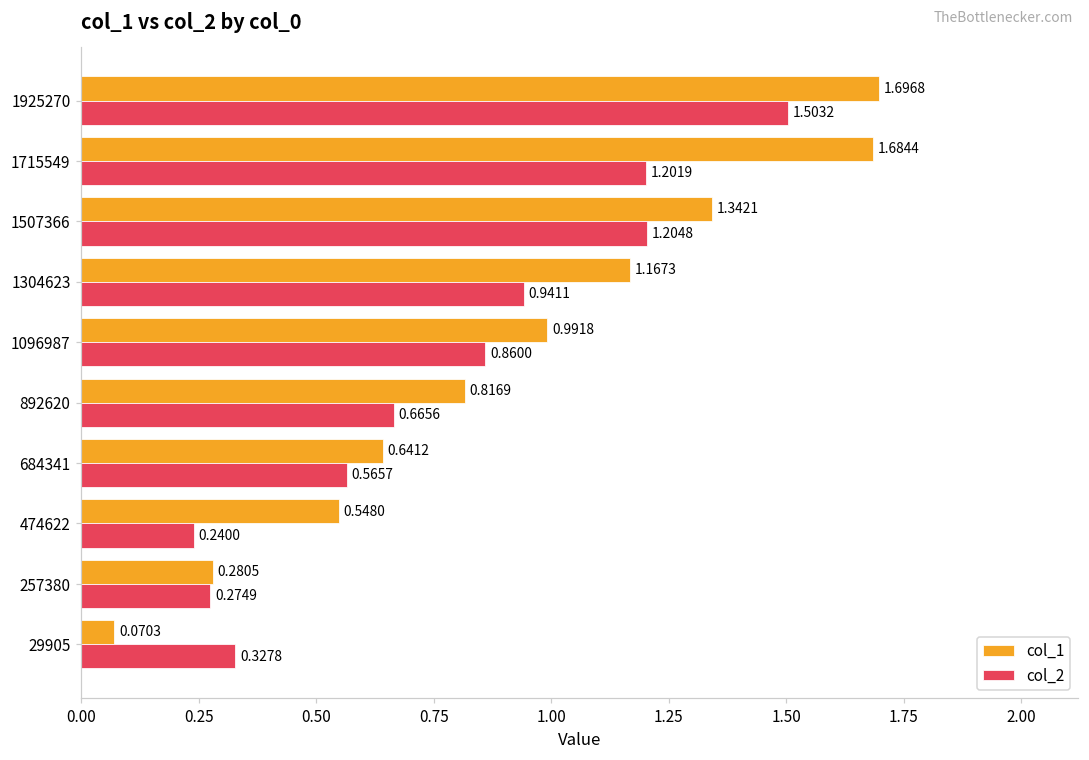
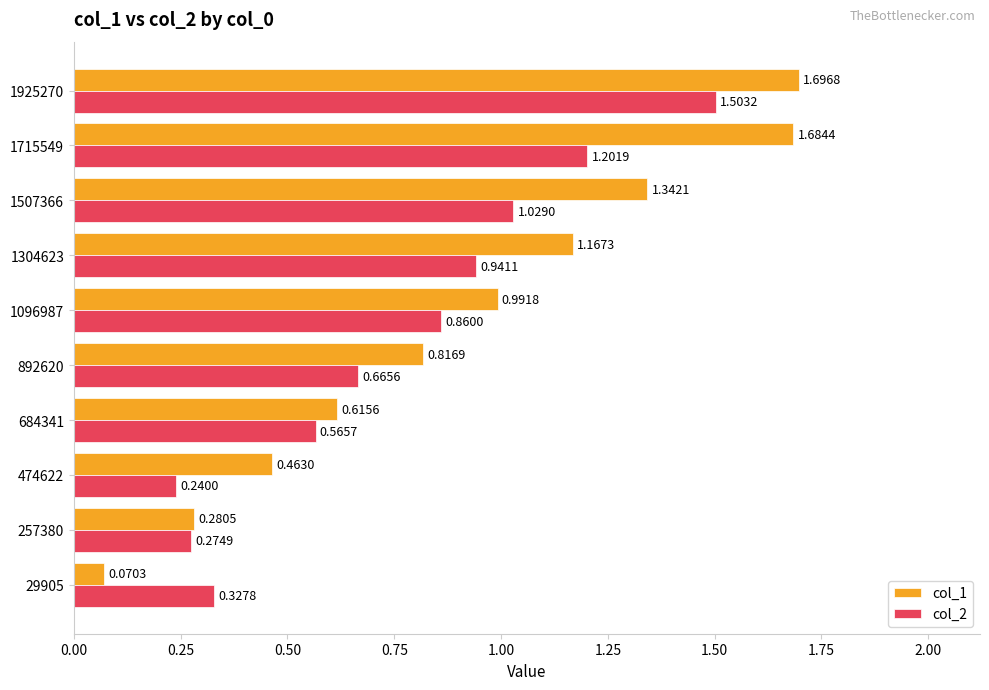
  {
    "col_1": {
      "1925270": 1.6968,
      "1715549": 1.6844,
      "1507366": 1.3421,
      "1304623": 1.1673,
      "1096987": 0.9918,
      "892620": 0.8169,
-     "684341": 0.6412,
-     "474622": 0.5480,
+     "684341": 0.6156,
+     "474622": 0.4630,
      "257380": 0.2805,
      "29905": 0.0703
    },
    "col_2": {
      "1925270": 1.5032,
      "1715549": 1.2019,
-     "1507366": 1.2048,
+     "1507366": 1.0290,
      "1304623": 0.9411,
      "1096987": 0.8600,
      "892620": 0.6656,
      "684341": 0.5657,
      "474622": 0.2400,
      "257380": 0.2749,
      "29905": 0.3278
    }
  }
